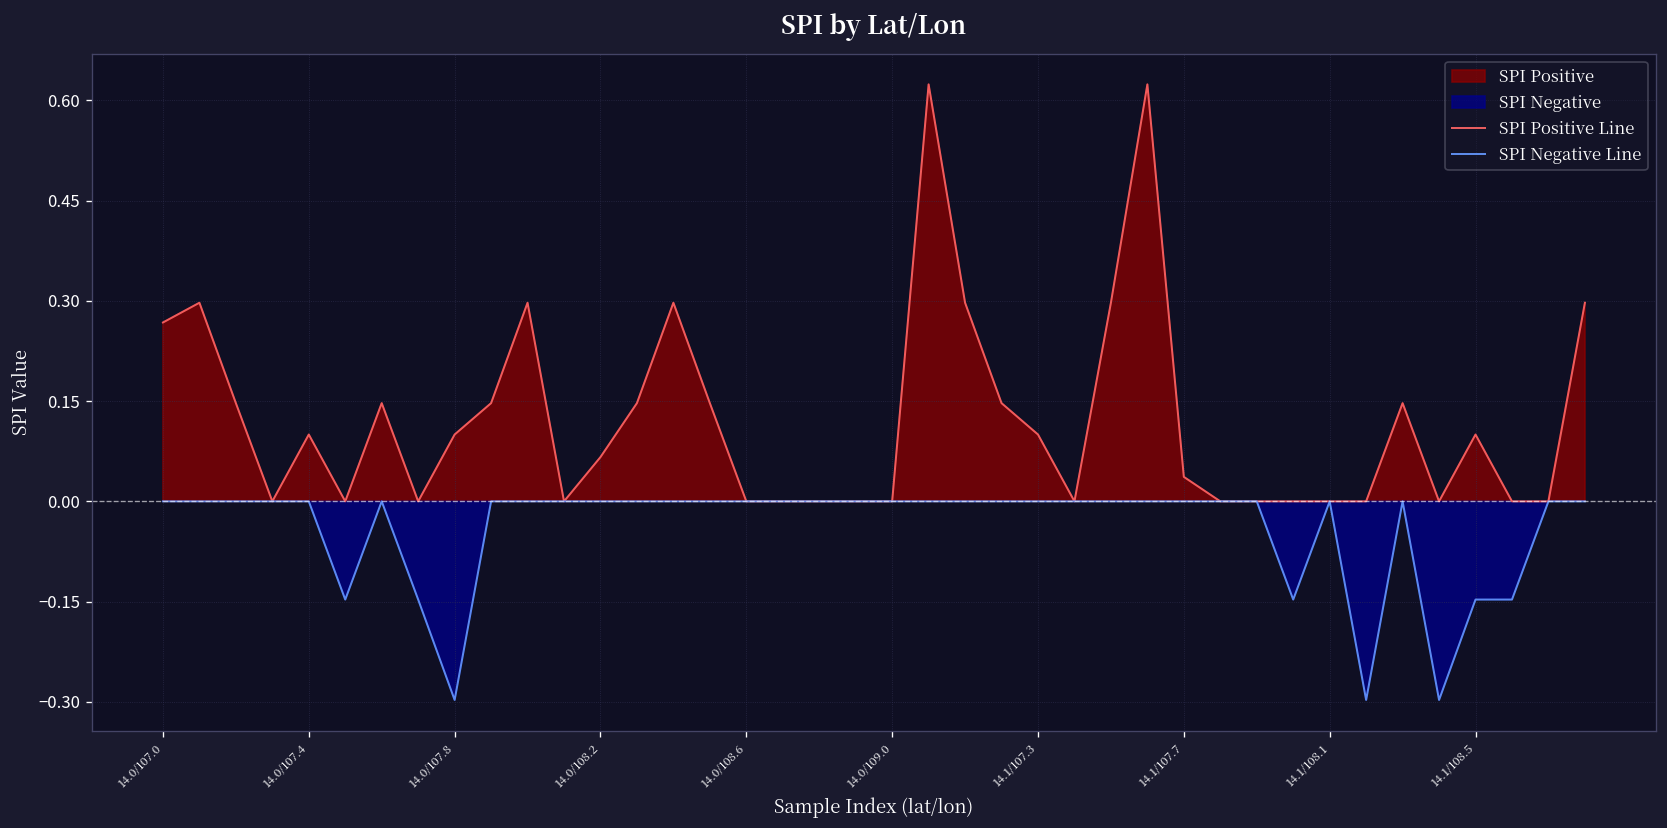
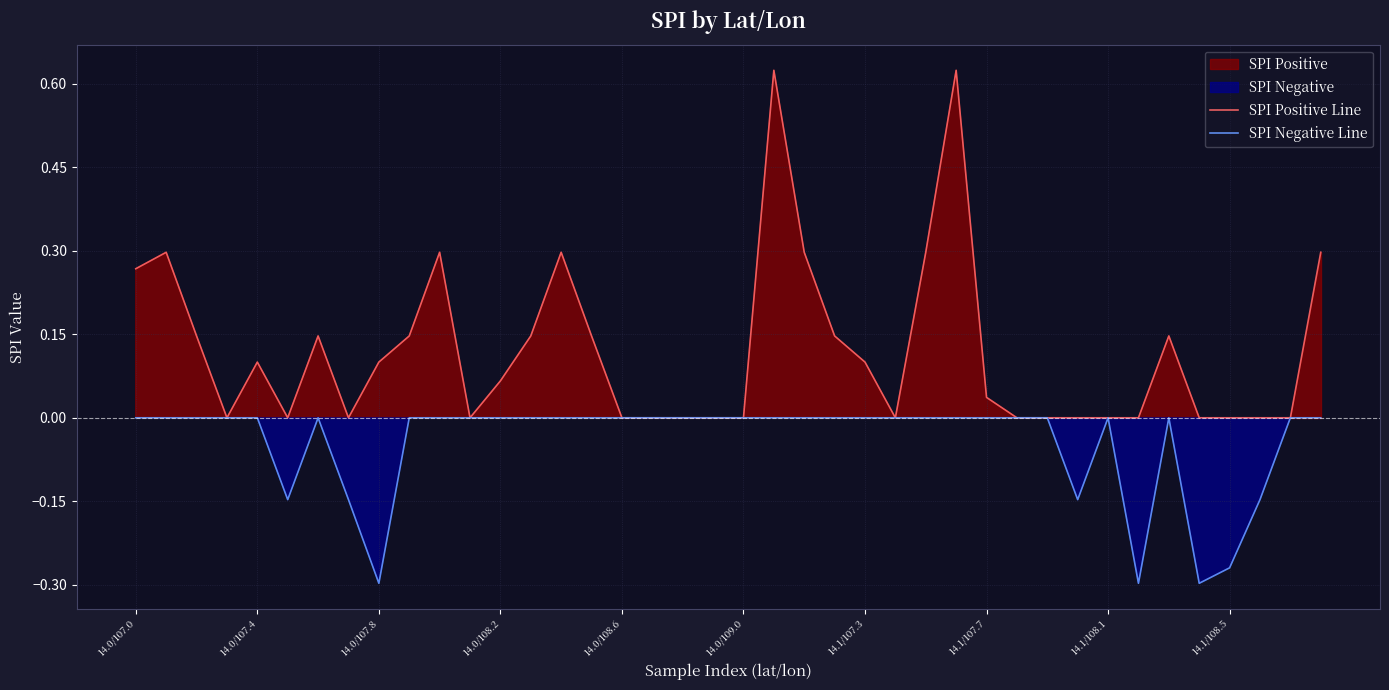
  {
    "SPI Positive Line": {
      "14.0/107.0": 0.27,
      "14.0/107.4": 0.1,
      "14.0/107.8": 0.1,
      "14.0/108.2": 0.07,
      "14.1/107.3": 0.1,
      "14.1/107.7": 0.04,
-     "14.1/108.5": 0.1
+     "14.1/108.5": 0.0
    },
    "SPI Negative Line": {
      "14.0/107.0": 0.00,
      "14.0/107.4": 0.00,
      "14.0/107.8": -0.30,
      "14.0/108.2": 0.00,
      "14.1/107.3": 0.00,
      "14.1/107.7": 0.00,
-     "14.1/108.5": -0.15
+     "14.1/108.5": -0.27
    }
  }
